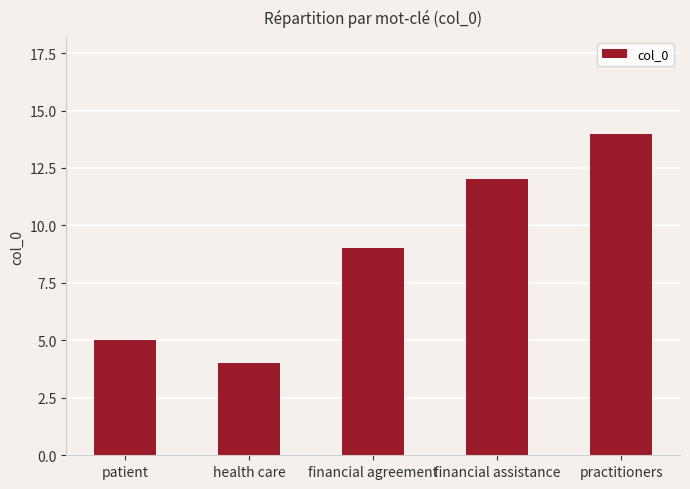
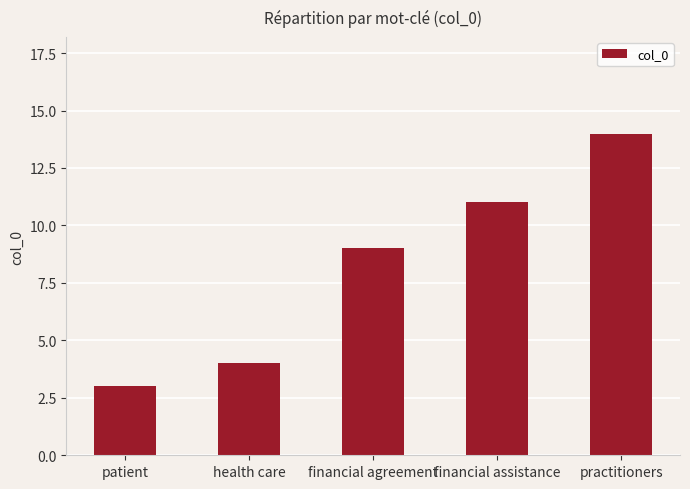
  {
-   "patient": 5,
+   "patient": 3,
    "health care": 4,
    "financial agreement": 9,
-   "financial assistance": 12,
+   "financial assistance": 11,
    "practitioners": 14
  }
